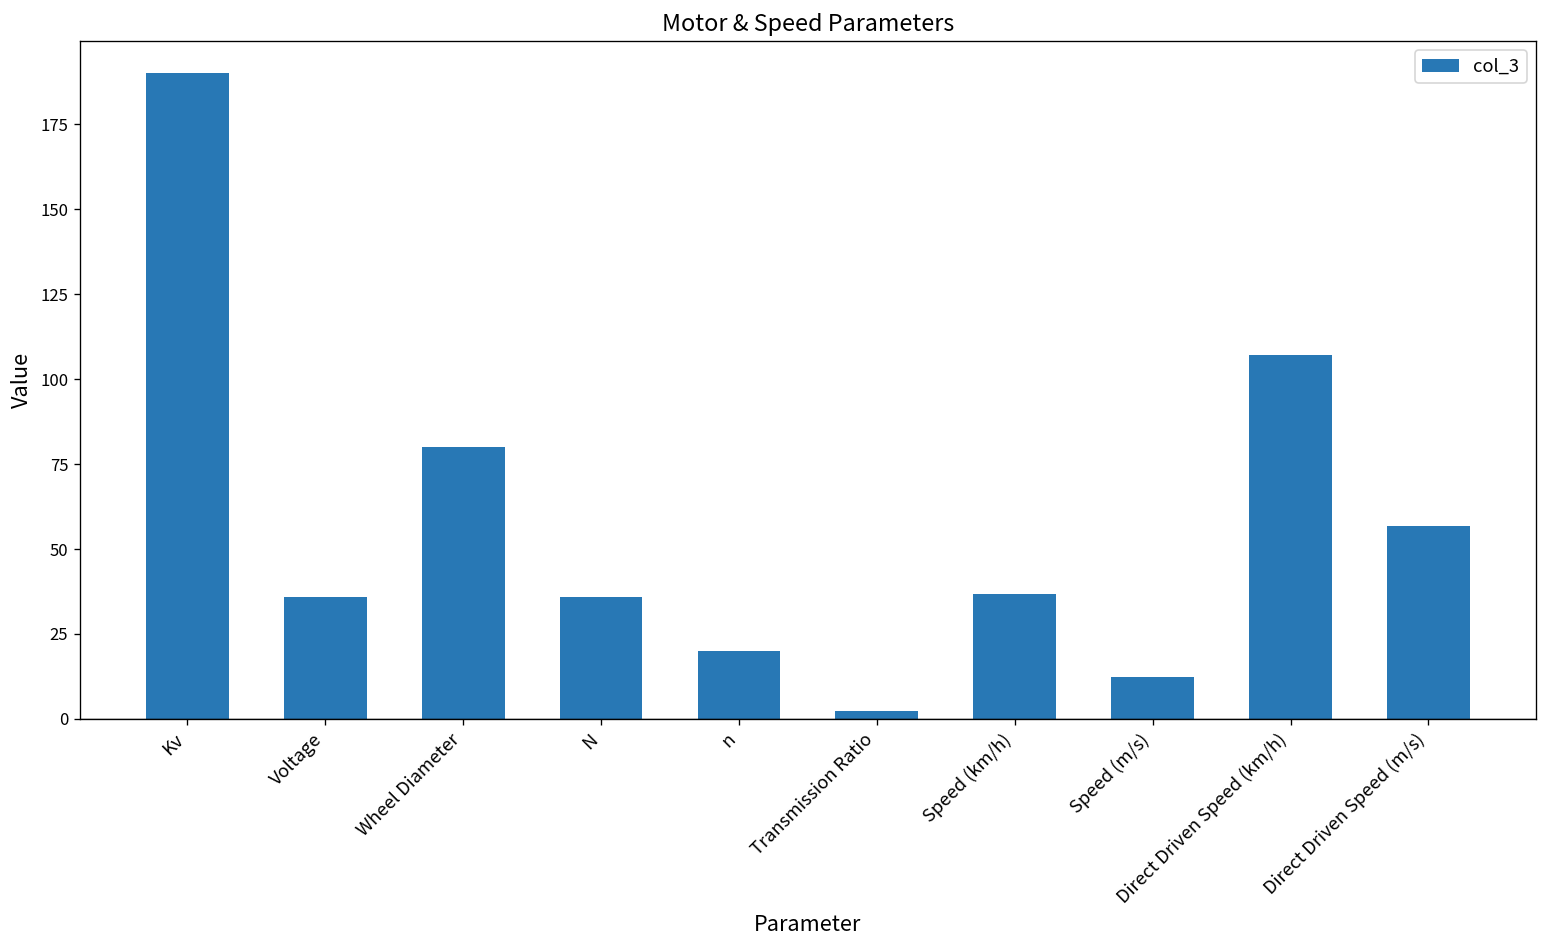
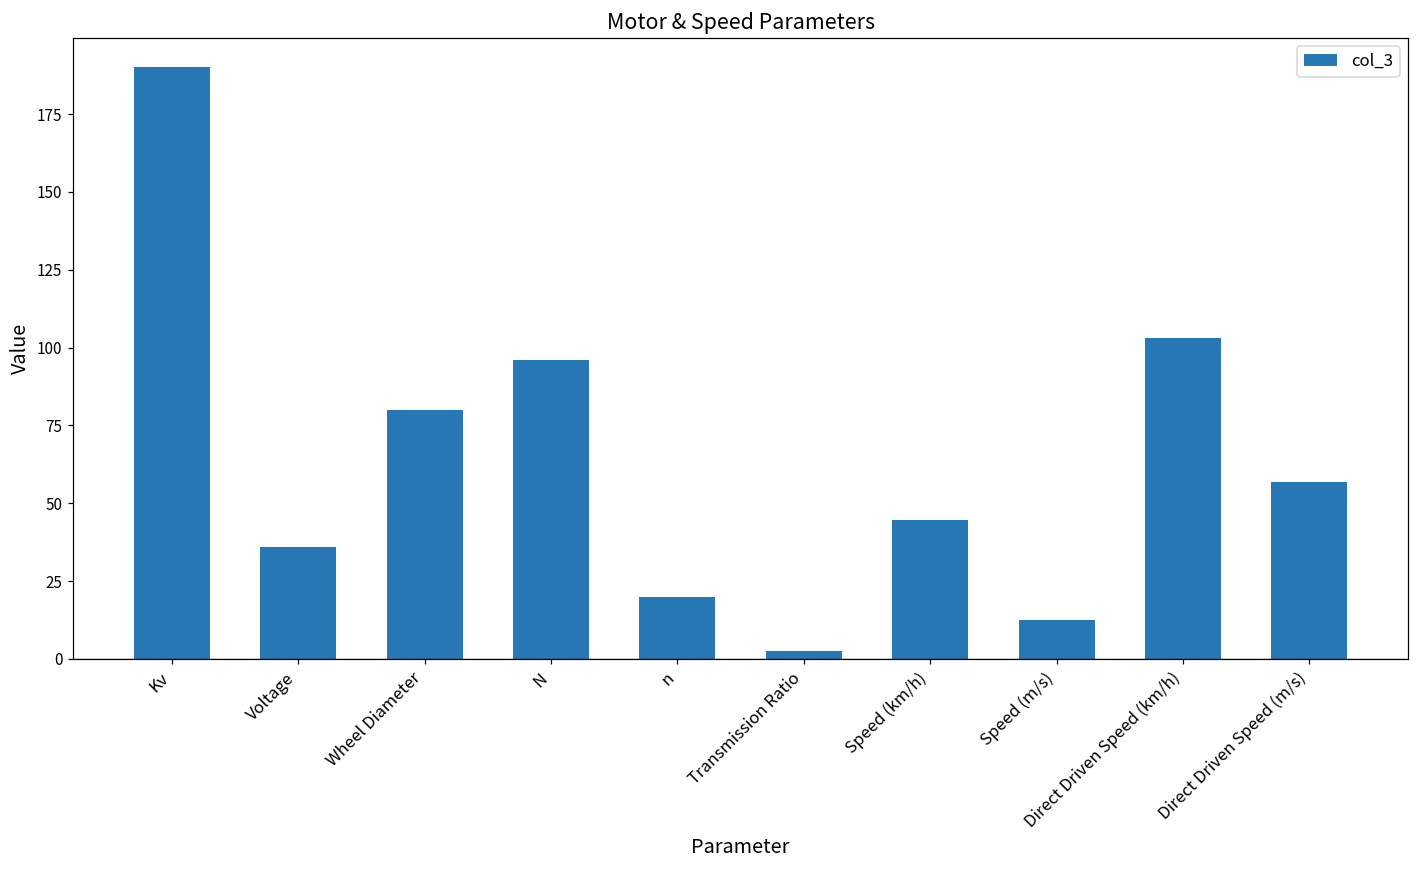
  {
    "Kv": 190,
    "Voltage": 36,
    "Wheel Diameter": 80,
-   "N": 36,
+   "N": 96,
    "n": 20,
    "Transmission Ratio": 2,
-   "Speed (km/h)": 37,
+   "Speed (km/h)": 45,
    "Speed (m/s)": 12,
-   "Direct Driven Speed (km/h)": 107,
+   "Direct Driven Speed (km/h)": 103,
    "Direct Driven Speed (m/s)": 57
  }
